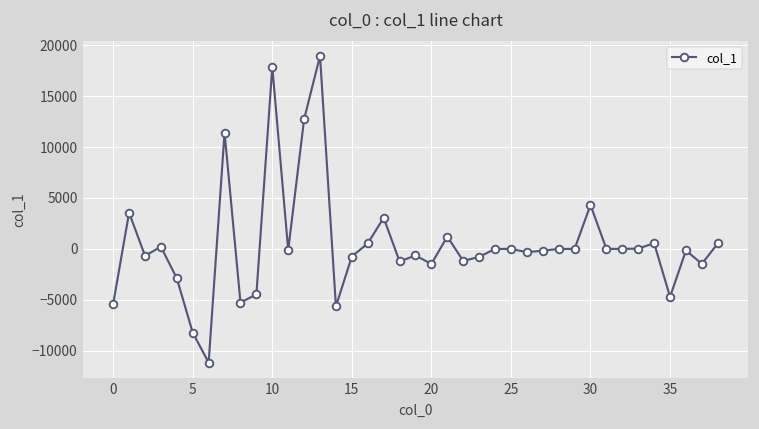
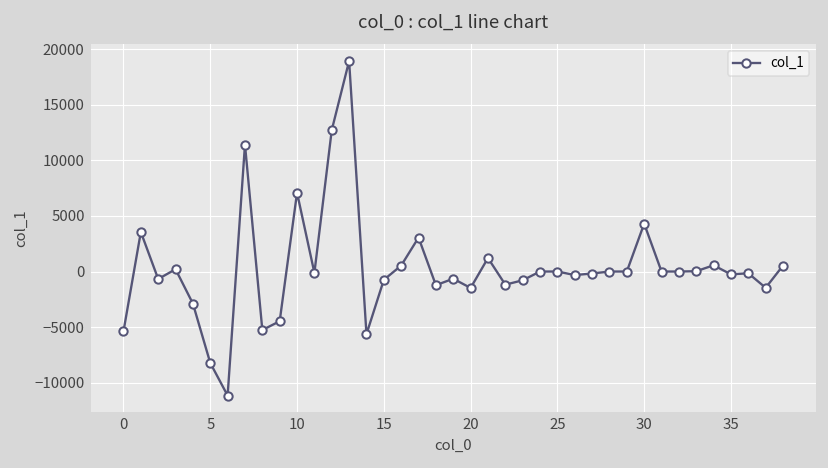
  {
    "0": -5000,
    "5": -8000,
-   "10": 18000,
+   "10": 7000,
    "15": -1000,
    "20": -1000,
    "25": 0,
    "30": 4000,
-   "35": -5000
+   "35": 0
  }
